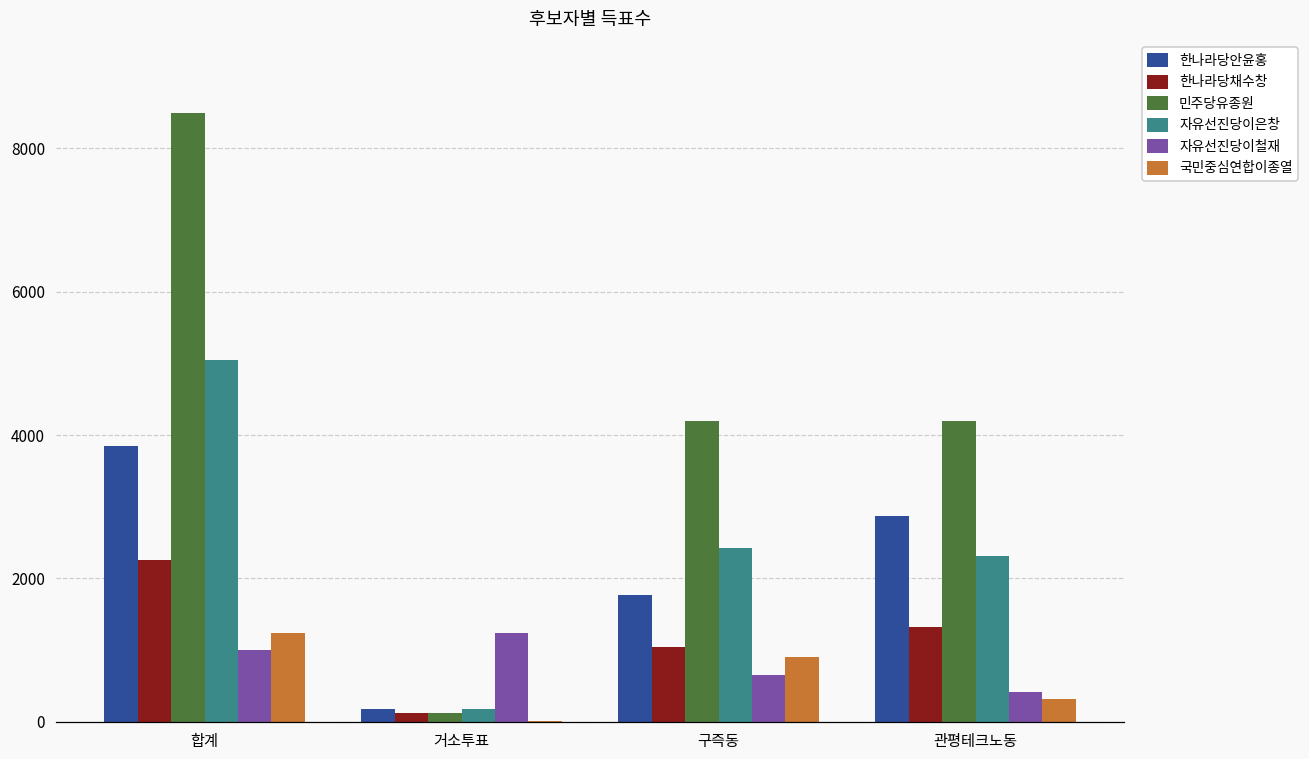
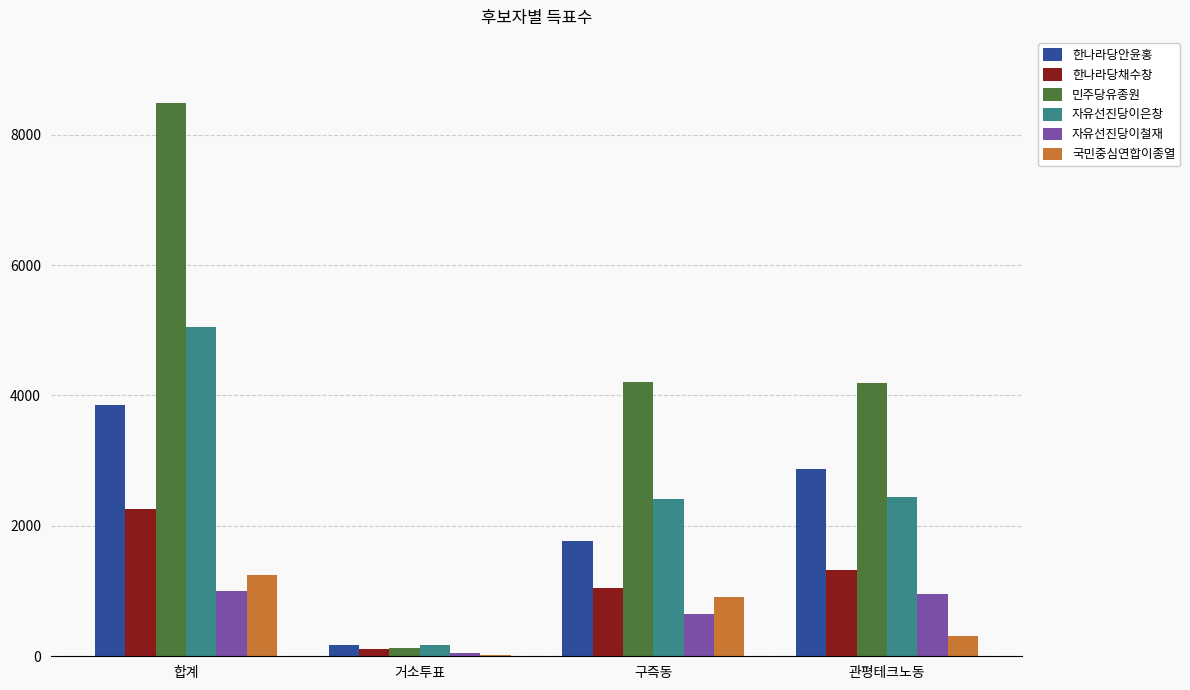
  {
    "한나라당안윤홍": {
      "합계": 3800,
      "거소투표": 200,
      "구즉동": 1800,
      "관평테크노동": 2900
    },
    "한나라당채수창": {
      "합계": 2300,
      "거소투표": 100,
      "구즉동": 1100,
      "관평테크노동": 1300
    },
    "민주당유종원": {
      "합계": 8500,
      "거소투표": 100,
      "구즉동": 4200,
      "관평테크노동": 4200
    },
    "자유선진당이은창": {
      "합계": 5000,
      "거소투표": 200,
      "구즉동": 2400,
-     "관평테크노동": 2300
+     "관평테크노동": 2500
    },
    "자유선진당이철재": {
      "합계": 1000,
-     "거소투표": 1200,
+     "거소투표": 0,
      "구즉동": 700,
-     "관평테크노동": 400
+     "관평테크노동": 1000
    },
    "국민중심연합이종열": {
      "합계": 1200,
      "구즉동": 900,
      "관평테크노동": 300
    }
  }
